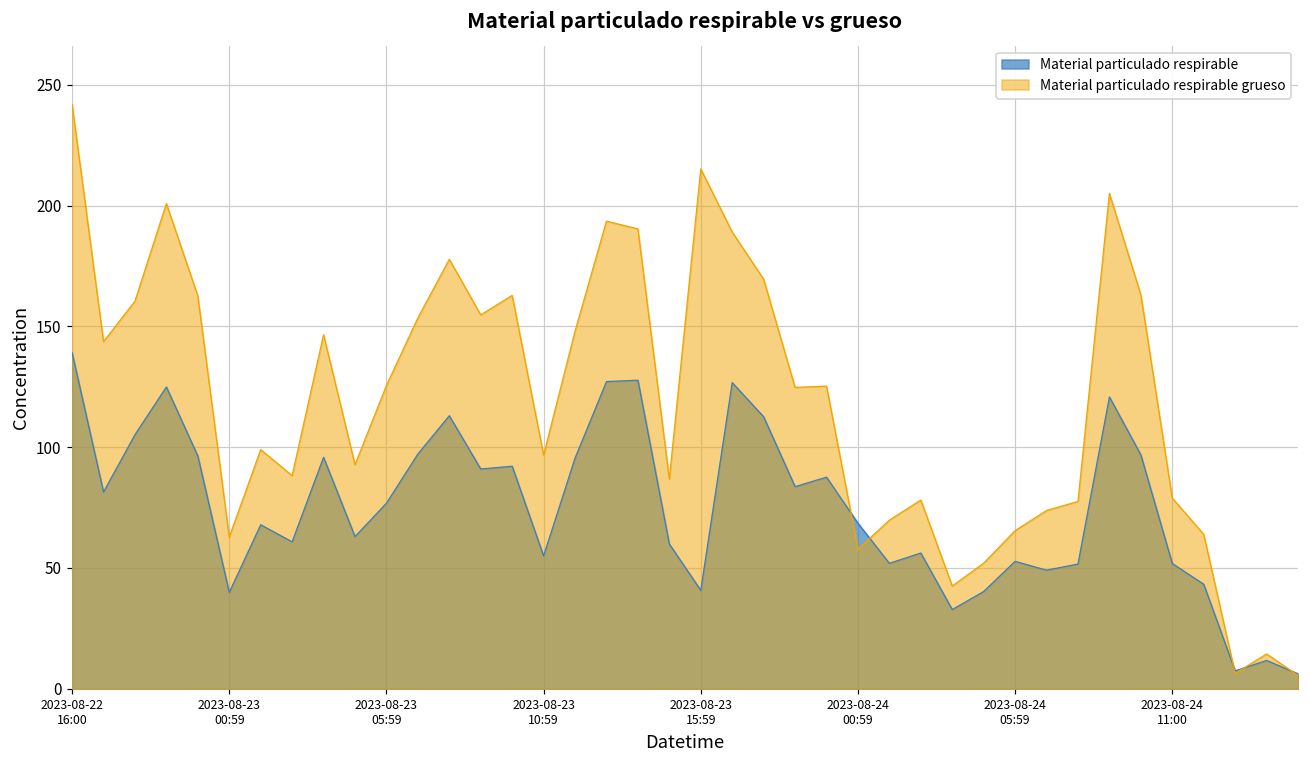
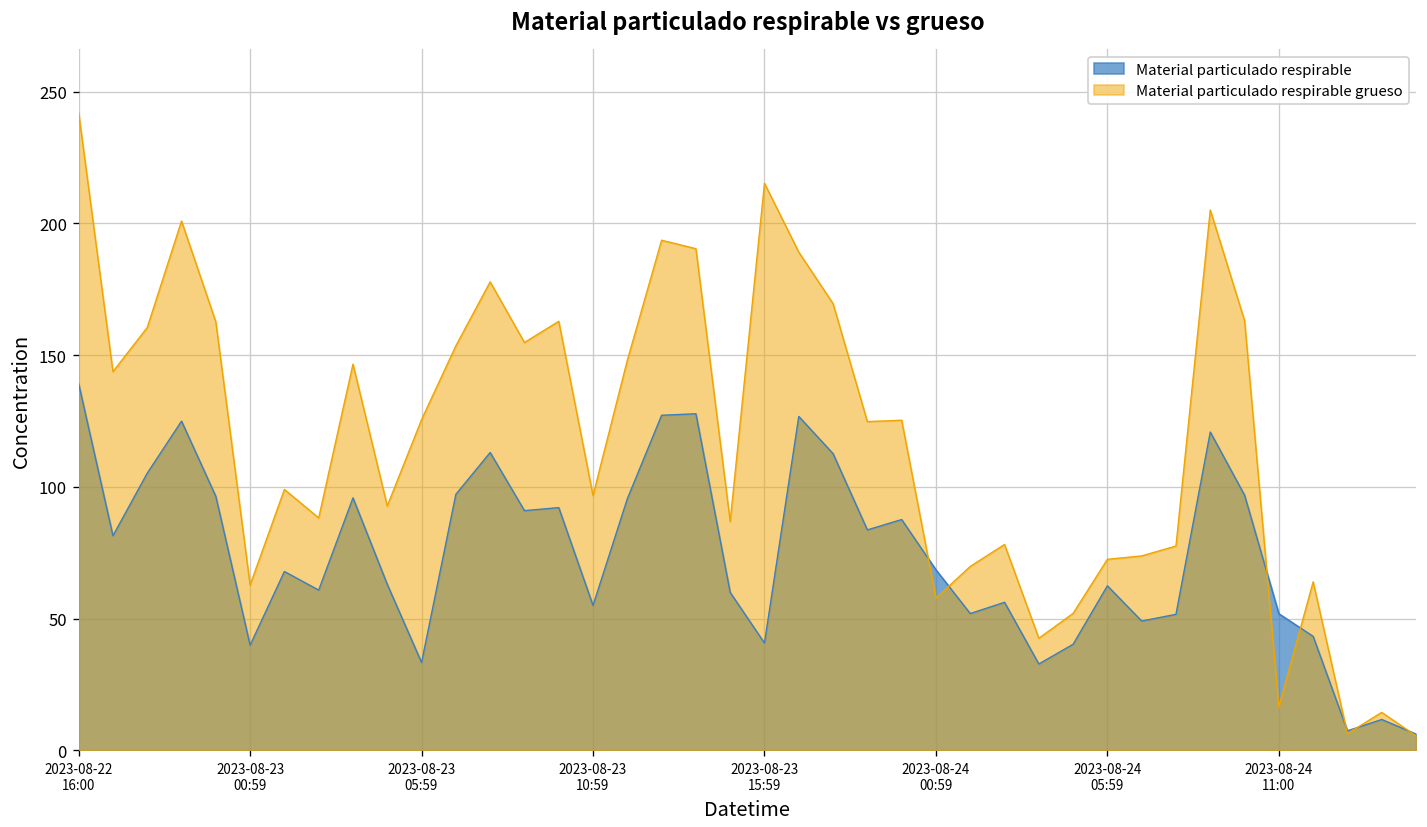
  {
    "Material particulado respirable": {
      "2023-08-22 16:00": 139,
      "2023-08-23 00:59": 40,
-     "2023-08-23 05:59": 77,
+     "2023-08-23 05:59": 33,
      "2023-08-23 10:59": 55,
      "2023-08-23 15:59": 41,
      "2023-08-24 00:59": 69,
-     "2023-08-24 05:59": 53,
+     "2023-08-24 05:59": 62,
      "2023-08-24 11:00": 52
    },
    "Material particulado respirable grueso": {
      "2023-08-22 16:00": 242,
      "2023-08-23 00:59": 63,
      "2023-08-23 05:59": 126,
      "2023-08-23 10:59": 97,
      "2023-08-23 15:59": 215,
      "2023-08-24 00:59": 58,
-     "2023-08-24 05:59": 65,
-     "2023-08-24 11:00": 79
+     "2023-08-24 05:59": 73,
+     "2023-08-24 11:00": 16
    }
  }
